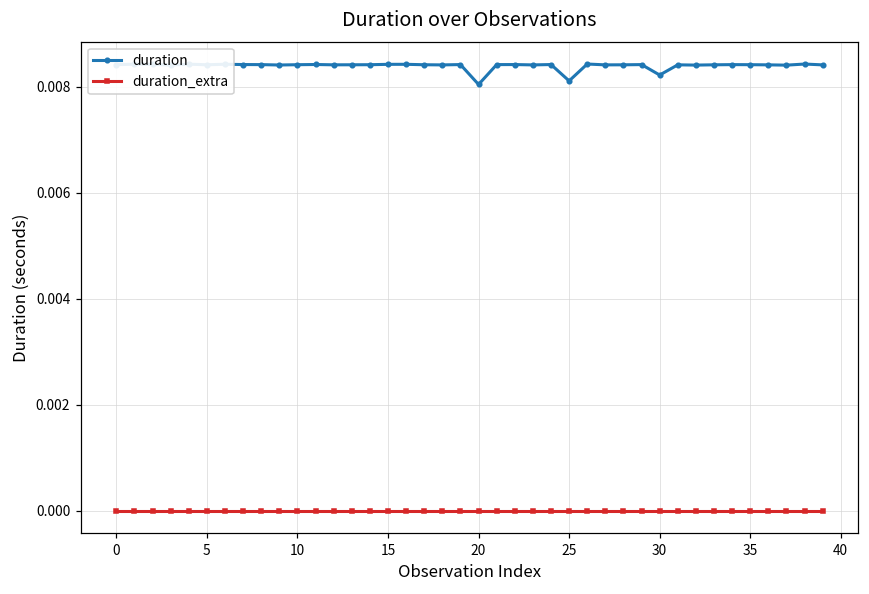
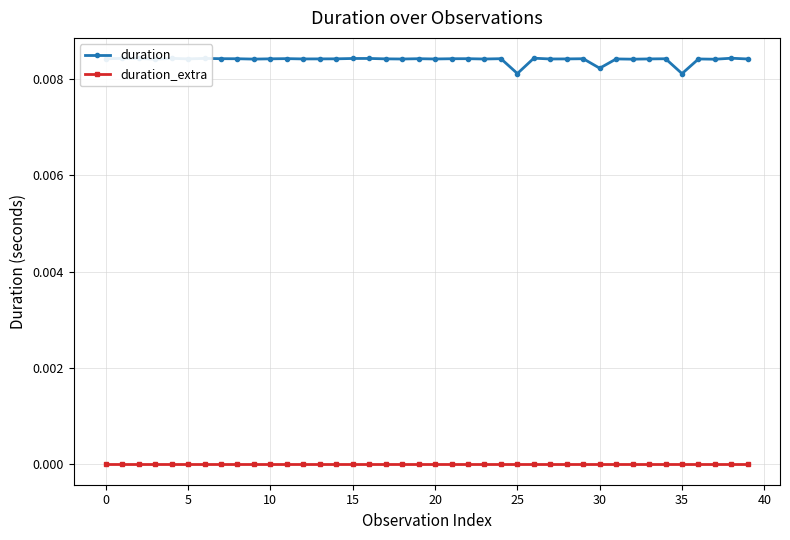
  {
    "duration": {
      "10": 0.0084,
      "15": 0.0084,
-     "20": 0.0080,
+     "20": 0.0084,
      "25": 0.0081,
      "30": 0.0082,
-     "35": 0.0084
+     "35": 0.0081
    },
    "duration_extra": {
      "0": 0.0000,
      "5": 0.0000,
      "10": 0.0000,
      "15": 0.0000,
      "20": 0.0000,
      "25": 0.0000,
      "30": 0.0000,
      "35": 0.0000
    }
  }
